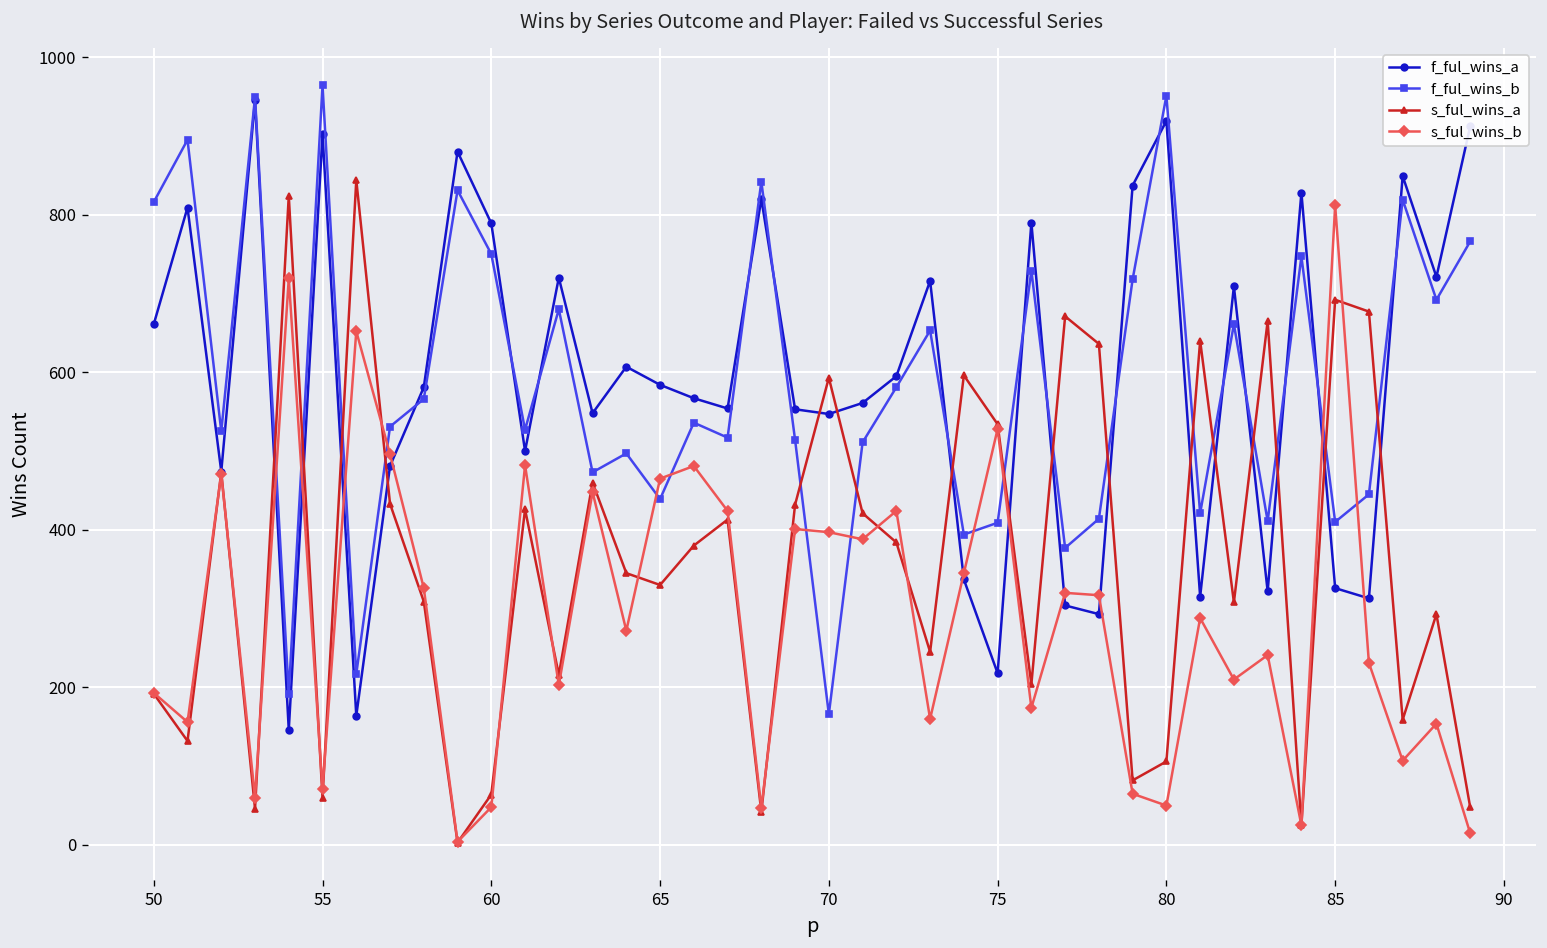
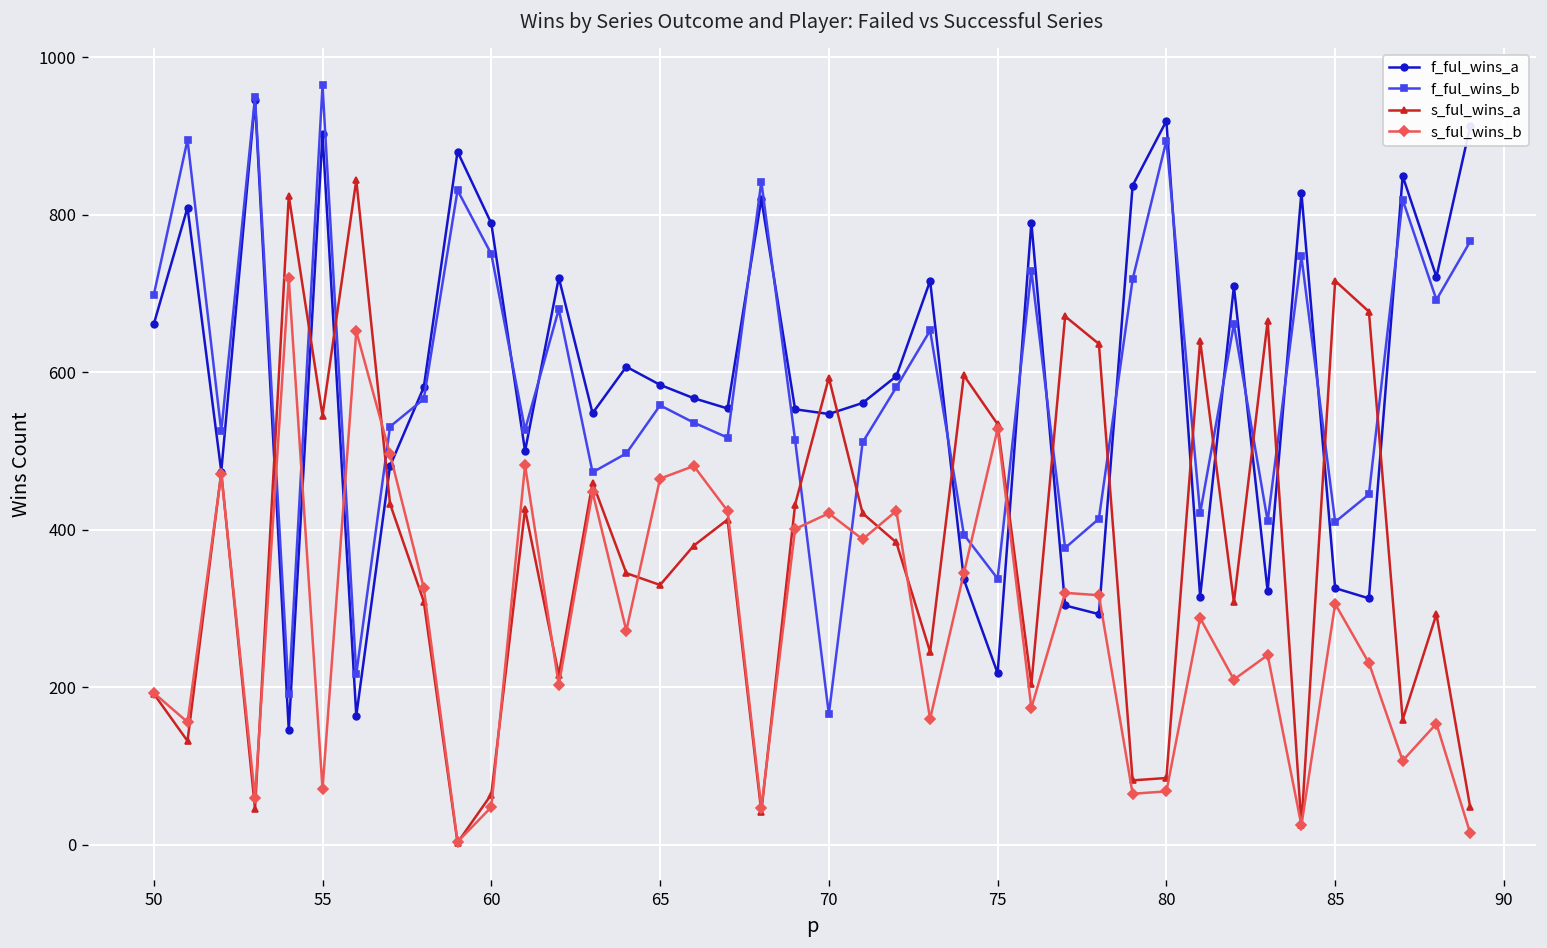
  {
    "f_ful_wins_a": {
      "50": 660,
      "55": 900,
      "60": 790,
      "65": 580,
      "70": 550,
      "75": 220,
      "80": 920,
      "85": 330
    },
    "f_ful_wins_b": {
-     "50": 820,
+     "50": 700,
      "55": 960,
      "60": 750,
-     "65": 440,
+     "65": 560,
      "70": 170,
-     "75": 410,
-     "80": 950,
+     "75": 340,
+     "80": 890,
      "85": 410
    },
    "s_ful_wins_a": {
-     "55": 60,
+     "55": 550,
      "60": 60,
      "65": 330,
      "70": 590,
      "75": 530,
-     "80": 110,
-     "85": 690
+     "80": 90,
+     "85": 720
    },
    "s_ful_wins_b": {
      "55": 70,
      "60": 50,
      "65": 470,
-     "70": 400,
+     "70": 420,
      "75": 530,
-     "80": 50,
-     "85": 810
+     "80": 70,
+     "85": 310
    }
  }
